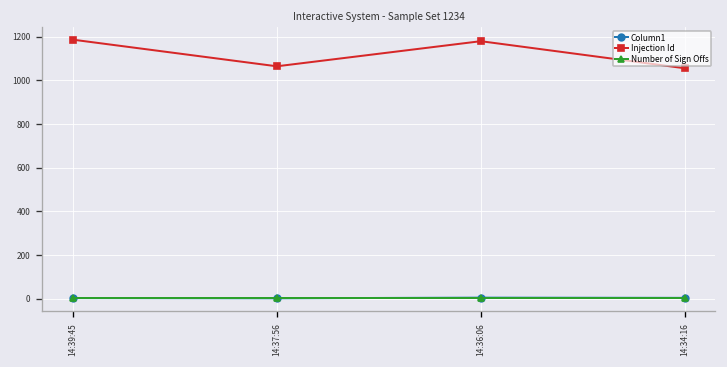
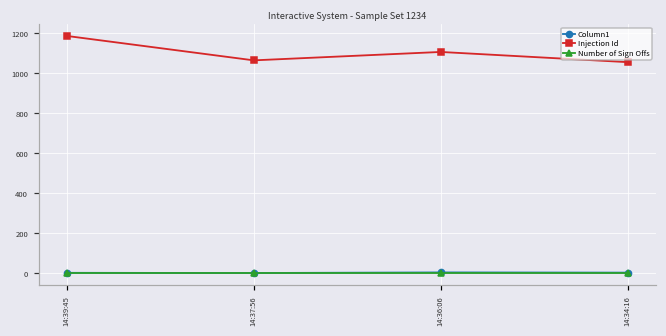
  {
    "Injection Id": {
      "14:39:45": 1190,
      "14:37:56": 1060,
-     "14:36:06": 1180,
+     "14:36:06": 1110,
      "14:34:16": 1060
    }
  }
